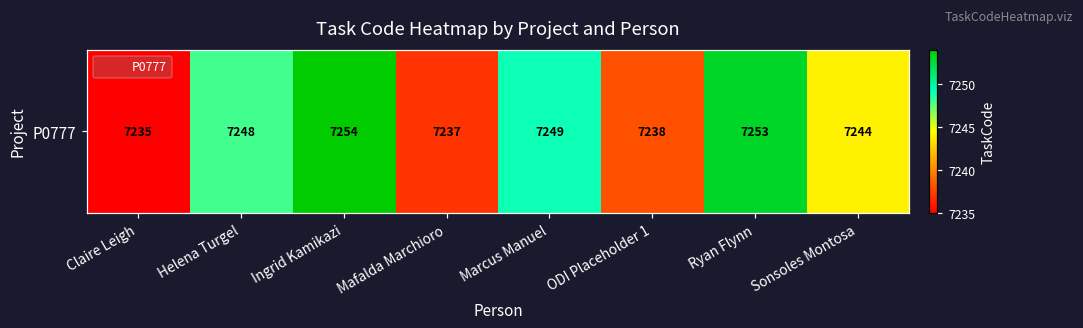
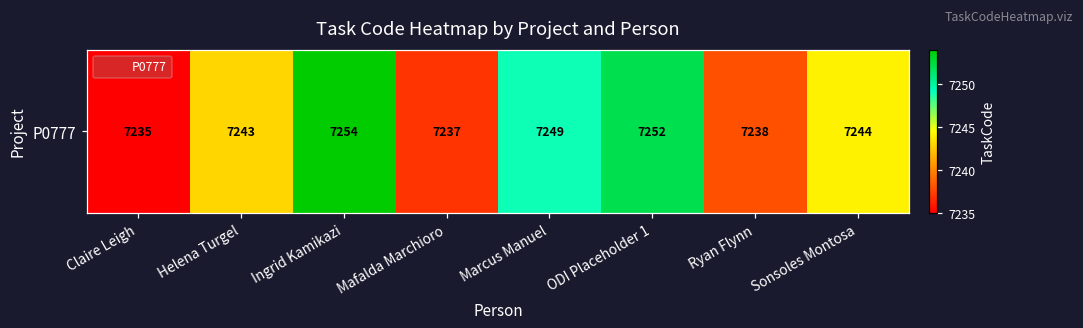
  {
    "P0777": {
      "Claire Leigh": 7235,
-     "Helena Turgel": 7248,
+     "Helena Turgel": 7243,
      "Ingrid Kamikazi": 7254,
      "Mafalda Marchioro": 7237,
      "Marcus Manuel": 7249,
-     "ODI Placeholder 1": 7238,
-     "Ryan Flynn": 7253,
+     "ODI Placeholder 1": 7252,
+     "Ryan Flynn": 7238,
      "Sonsoles Montosa": 7244
    }
  }
